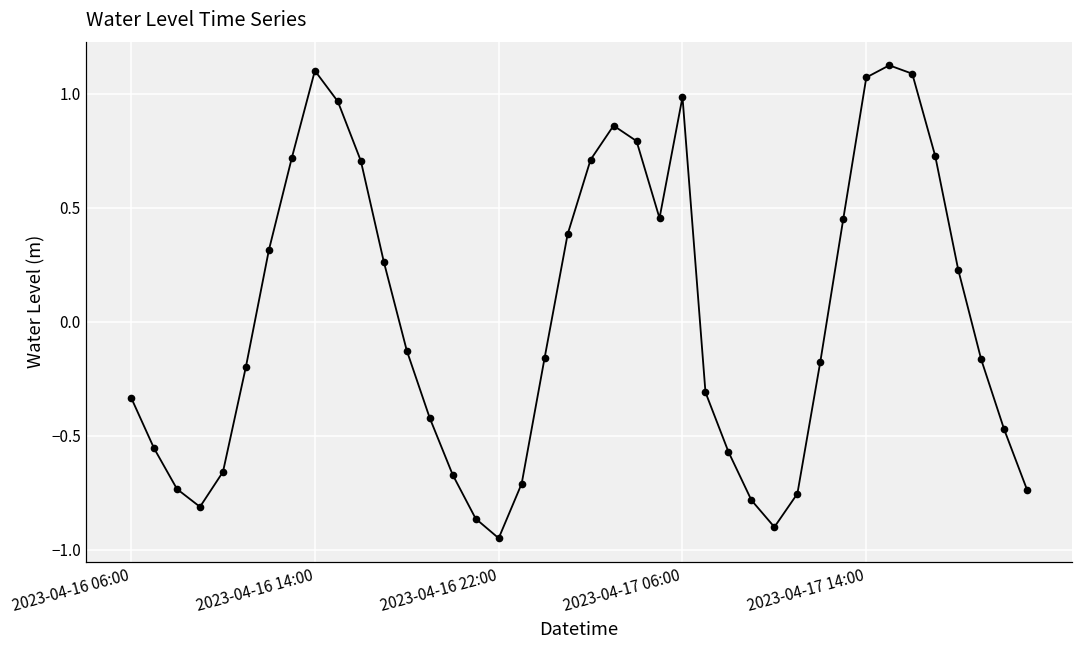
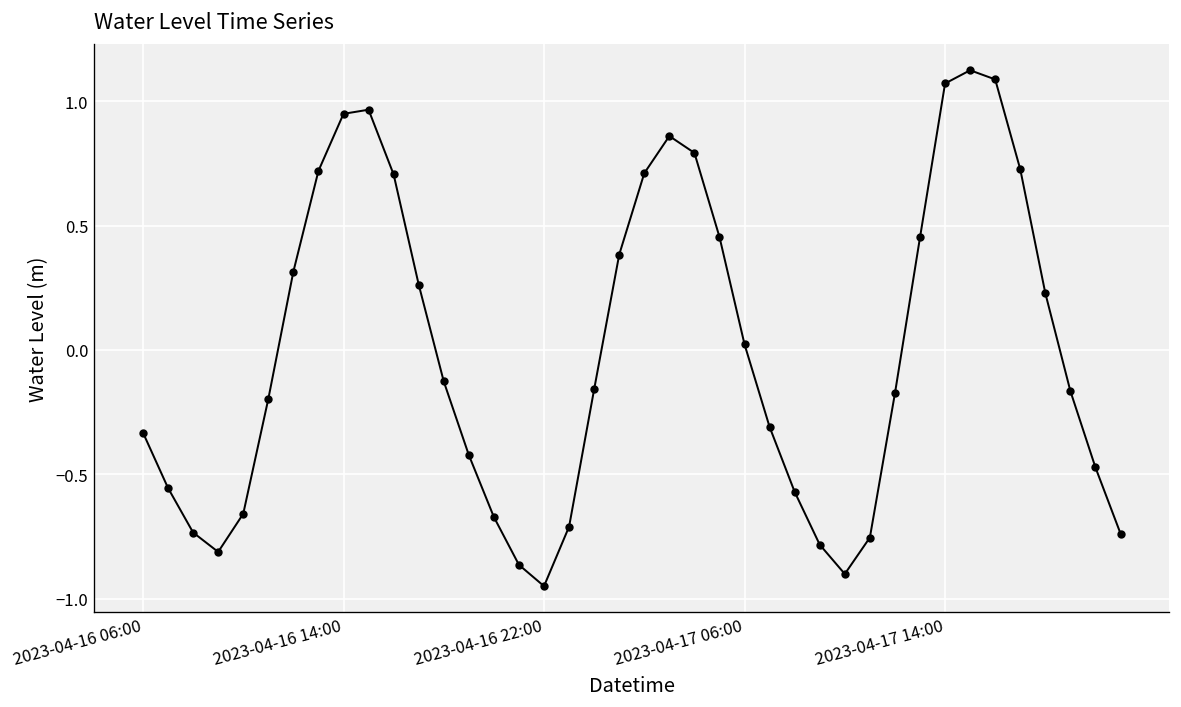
  {
    "2023-04-16 06:00": -0.33,
-   "2023-04-16 14:00": 1.10,
+   "2023-04-16 14:00": 0.95,
    "2023-04-16 22:00": -0.95,
-   "2023-04-17 06:00": 0.99,
+   "2023-04-17 06:00": 0.02,
    "2023-04-17 14:00": 1.07
  }
